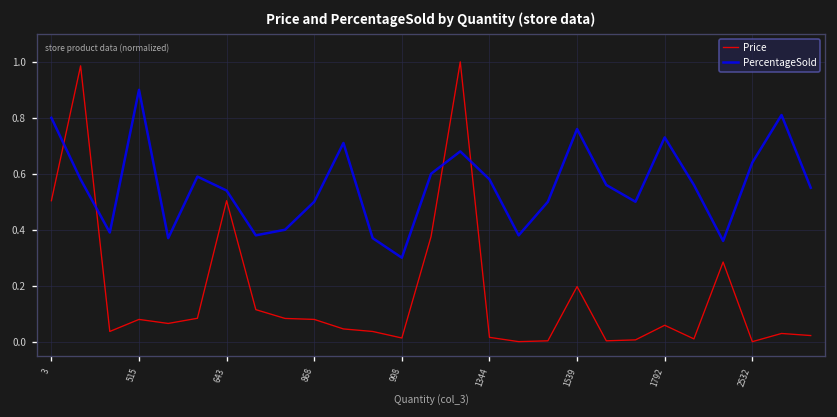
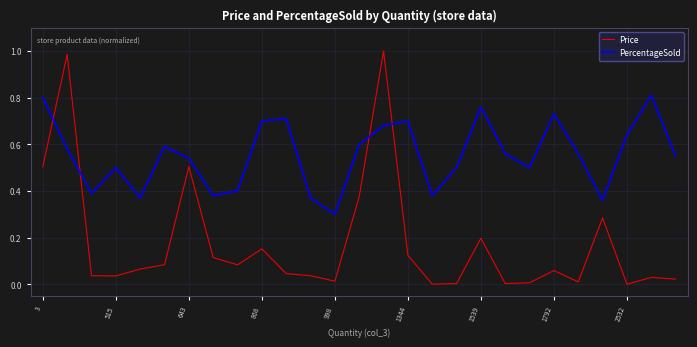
  {
    "Price": {
      "3": 0.50,
-     "515": 0.08,
+     "515": 0.04,
      "643": 0.50,
-     "868": 0.08,
+     "868": 0.15,
      "998": 0.01,
-     "1344": 0.02,
+     "1344": 0.12,
      "1539": 0.20,
      "1792": 0.06,
      "2532": 0.00
    },
    "PercentageSold": {
      "3": 0.80,
-     "515": 0.9,
+     "515": 0.5,
      "643": 0.54,
-     "868": 0.5,
+     "868": 0.7,
      "998": 0.30,
-     "1344": 0.58,
+     "1344": 0.70,
      "1539": 0.76,
      "1792": 0.73,
      "2532": 0.64
    }
  }
